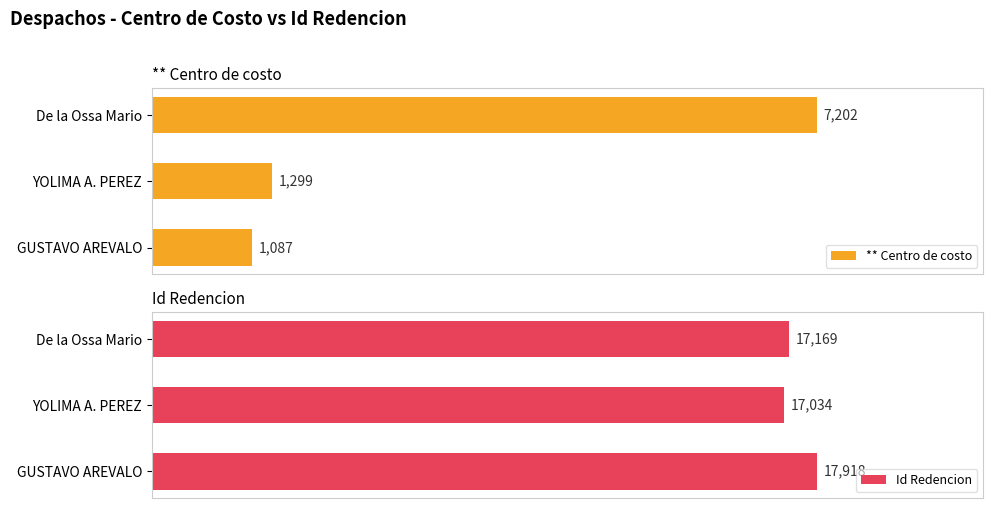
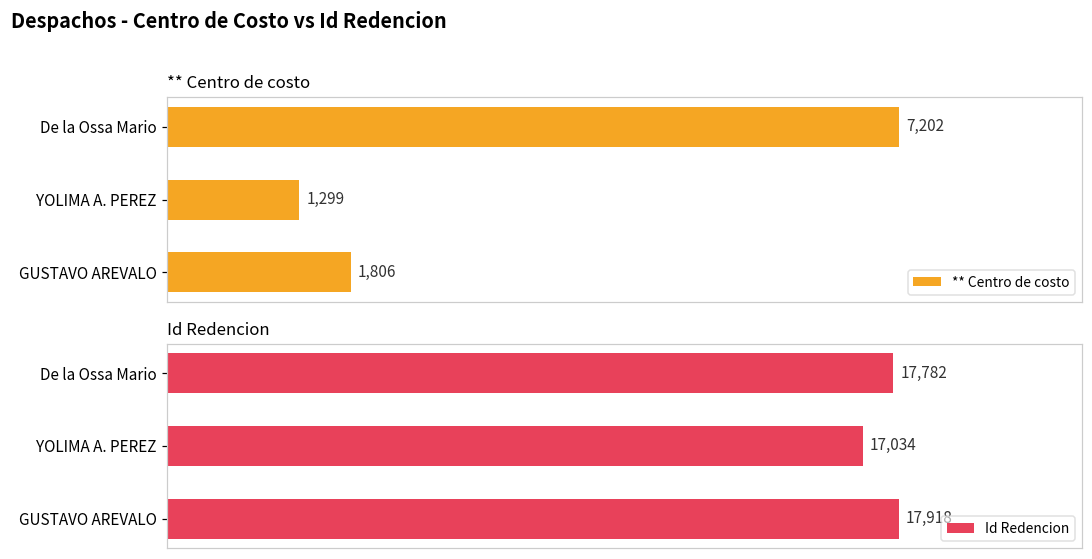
  {
    "** Centro de costo": {
      "De la Ossa Mario": "7,202",
      "YOLIMA A. PEREZ": "1,299",
-     "GUSTAVO AREVALO": "1,087"
+     "GUSTAVO AREVALO": "1,806"
    },
    "Id Redencion": {
-     "De la Ossa Mario": "17,169",
+     "De la Ossa Mario": "17,782",
      "YOLIMA A. PEREZ": "17,034"
    }
  }
